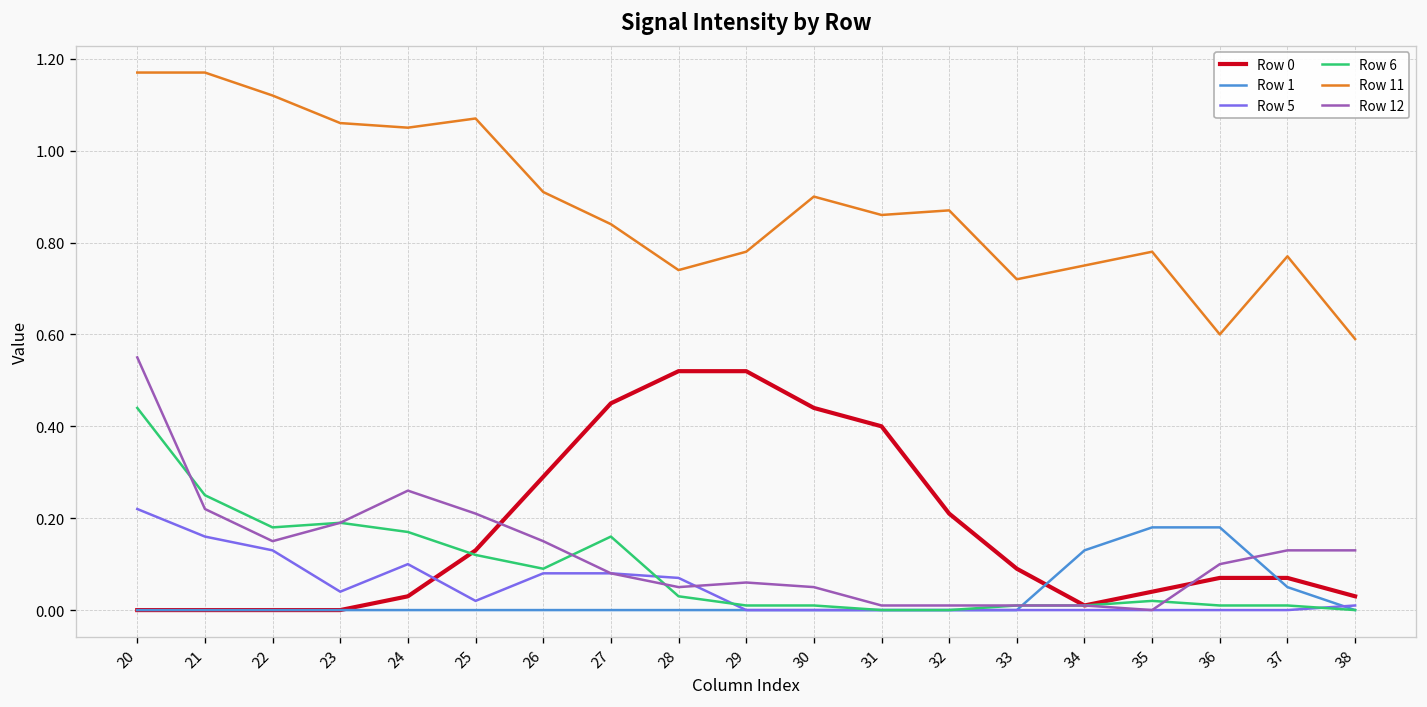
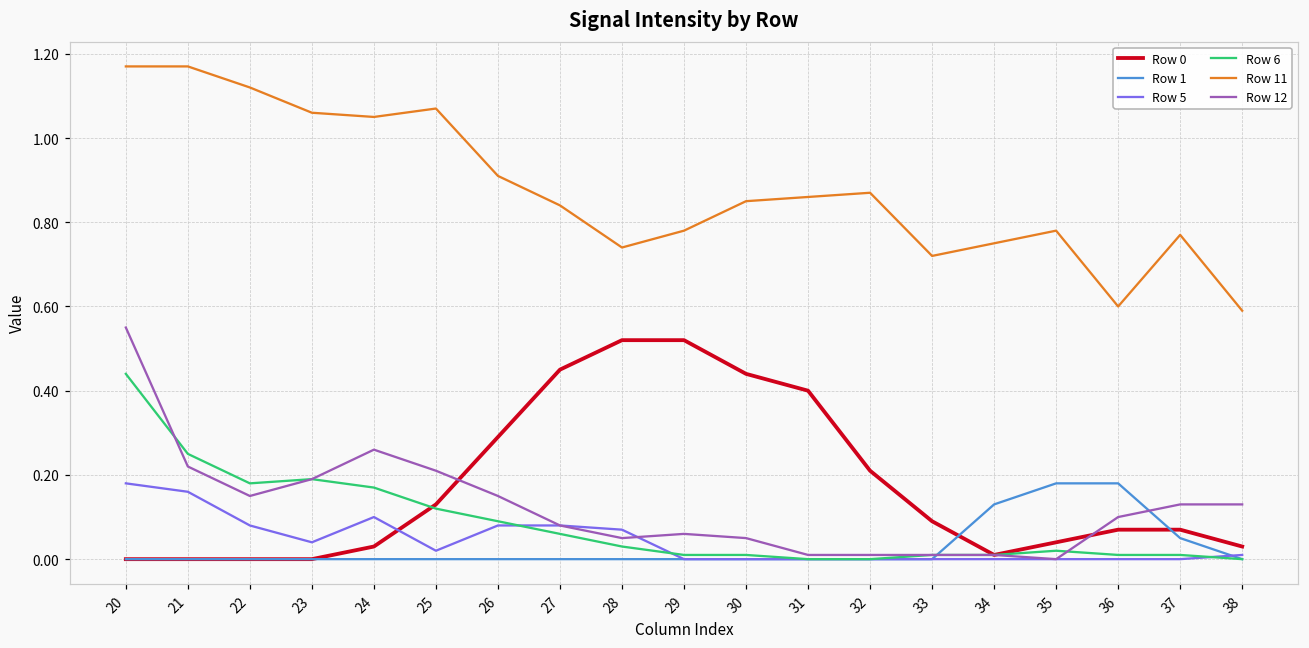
  {
    "Row 0": {
      "24": 0.03,
      "25": 0.13,
      "26": 0.29,
      "27": 0.45,
      "28": 0.52,
      "29": 0.52,
      "30": 0.44,
      "31": 0.40,
      "32": 0.21,
      "33": 0.09,
      "35": 0.04,
      "36": 0.07,
      "37": 0.07,
      "38": 0.03
    },
    "Row 1": {
      "24": 0.00,
      "25": 0.00,
      "26": 0.00,
      "27": 0.00,
      "28": 0.00,
      "34": 0.13,
      "35": 0.18,
      "36": 0.18,
      "37": 0.05
    },
    "Row 5": {
-     "20": 0.22,
+     "20": 0.18,
      "21": 0.16,
-     "22": 0.13,
+     "22": 0.08,
      "23": 0.04,
      "24": 0.10,
      "25": 0.02,
      "26": 0.08,
      "28": 0.07,
      "34": 0.00,
      "36": 0.00,
      "37": 0.00,
      "38": 0.01
    },
    "Row 6": {
      "20": 0.44,
      "21": 0.25,
      "22": 0.18,
      "24": 0.17,
      "25": 0.12,
      "26": 0.09,
-     "27": 0.16,
+     "27": 0.06,
      "28": 0.03,
      "29": 0.01,
      "30": 0.01,
      "35": 0.02,
      "36": 0.01,
      "37": 0.01
    },
    "Row 11": {
      "20": 1.17,
      "21": 1.17,
      "22": 1.12,
      "23": 1.06,
      "24": 1.05,
      "25": 1.07,
      "26": 0.91,
      "27": 0.84,
      "28": 0.74,
      "29": 0.78,
-     "30": 0.90,
+     "30": 0.85,
      "31": 0.86,
      "32": 0.87,
      "33": 0.72,
      "34": 0.75,
      "35": 0.78,
      "36": 0.60,
      "37": 0.77,
      "38": 0.59
    },
    "Row 12": {
      "20": 0.55,
      "21": 0.22,
      "22": 0.15,
      "24": 0.26,
      "25": 0.21,
      "26": 0.15,
      "28": 0.05,
      "29": 0.06,
      "30": 0.05,
      "31": 0.01,
      "32": 0.01,
      "36": 0.10,
      "37": 0.13,
      "38": 0.13
    }
  }
